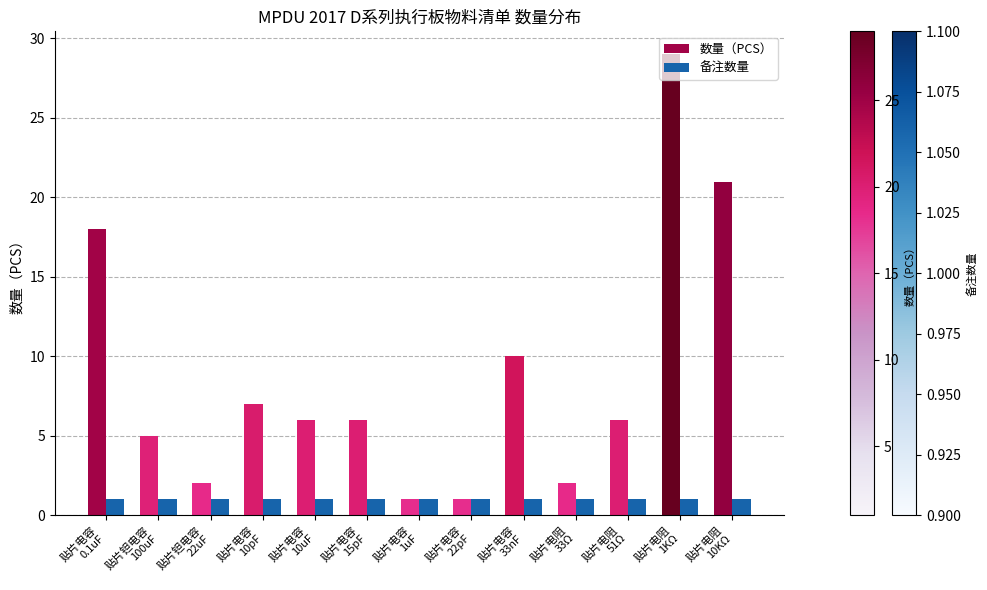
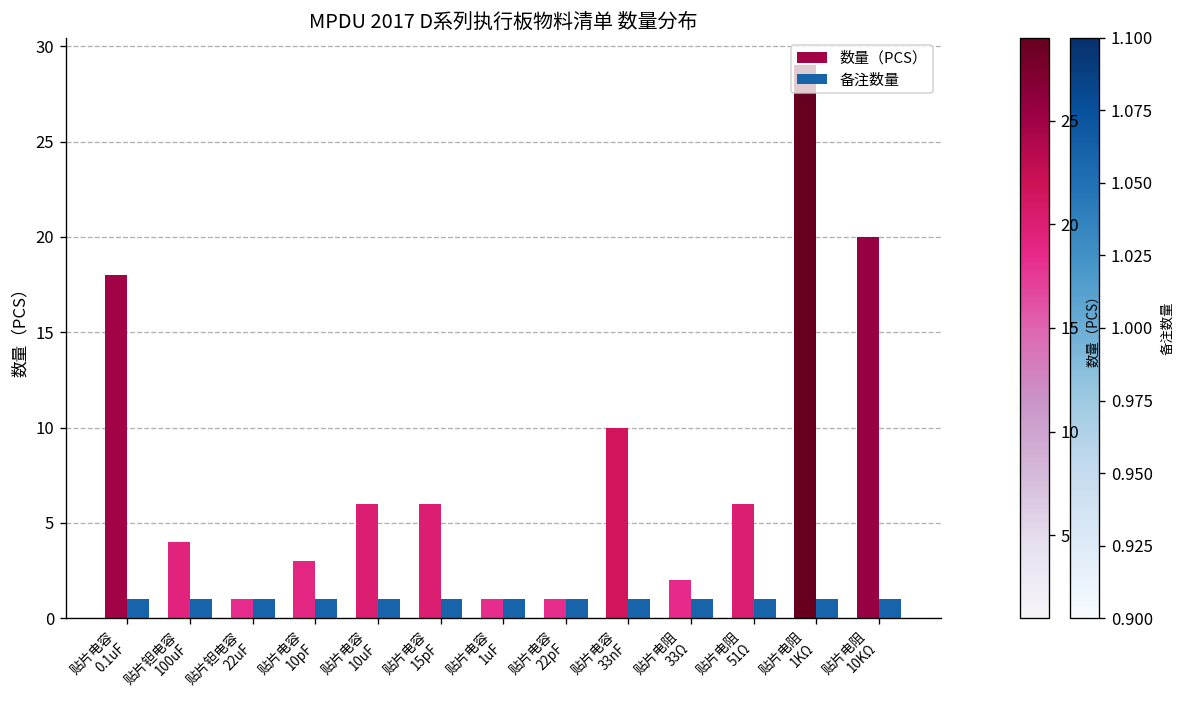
  {
    "数量（PCS）": {
      "贴片电容 0.1uF": 18,
-     "贴片钽电容 100uF": 5,
-     "贴片钽电容 22uF": 2,
-     "贴片电容 10pF": 7,
+     "贴片钽电容 100uF": 4,
+     "贴片钽电容 22uF": 1,
+     "贴片电容 10pF": 3,
      "贴片电容 10uF": 6,
      "贴片电容 15pF": 6,
      "贴片电容 1uF": 1,
      "贴片电容 22pF": 1,
      "贴片电容 33nF": 10,
      "贴片电阻 33Ω": 2,
      "贴片电阻 51Ω": 6,
-     "贴片电阻 10KΩ": 21
+     "贴片电阻 10KΩ": 20
    },
    "备注数量": {
      "贴片电容 0.1uF": 1,
      "贴片钽电容 100uF": 1,
      "贴片钽电容 22uF": 1,
      "贴片电容 10pF": 1,
      "贴片电容 10uF": 1,
      "贴片电容 15pF": 1,
      "贴片电容 1uF": 1,
      "贴片电容 22pF": 1,
      "贴片电容 33nF": 1,
      "贴片电阻 33Ω": 1,
      "贴片电阻 51Ω": 1,
      "贴片电阻 1KΩ": 1,
      "贴片电阻 10KΩ": 1
    }
  }
